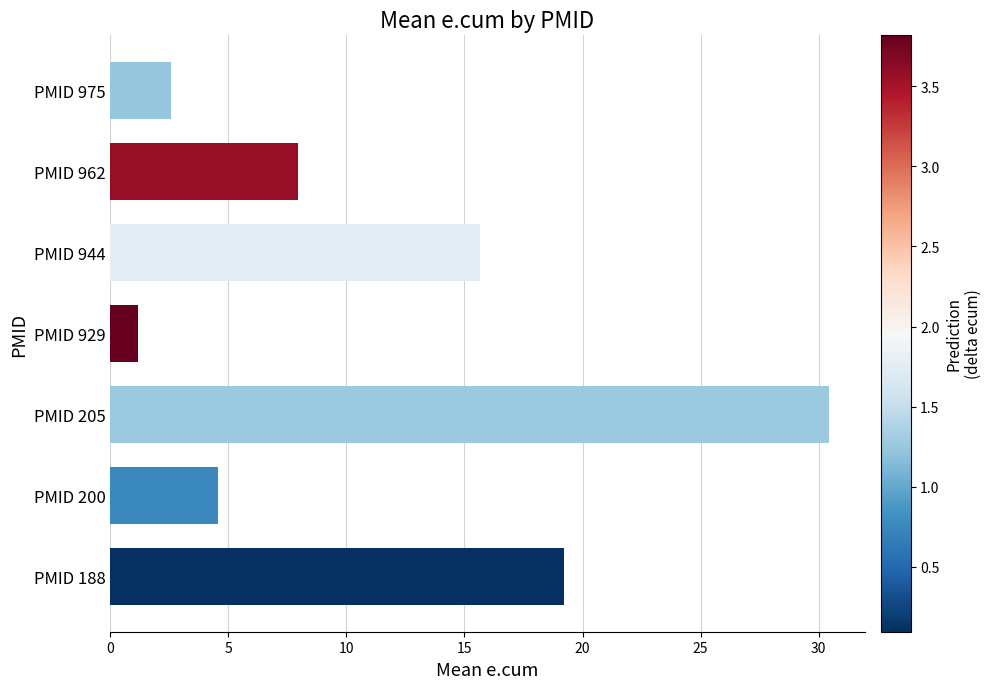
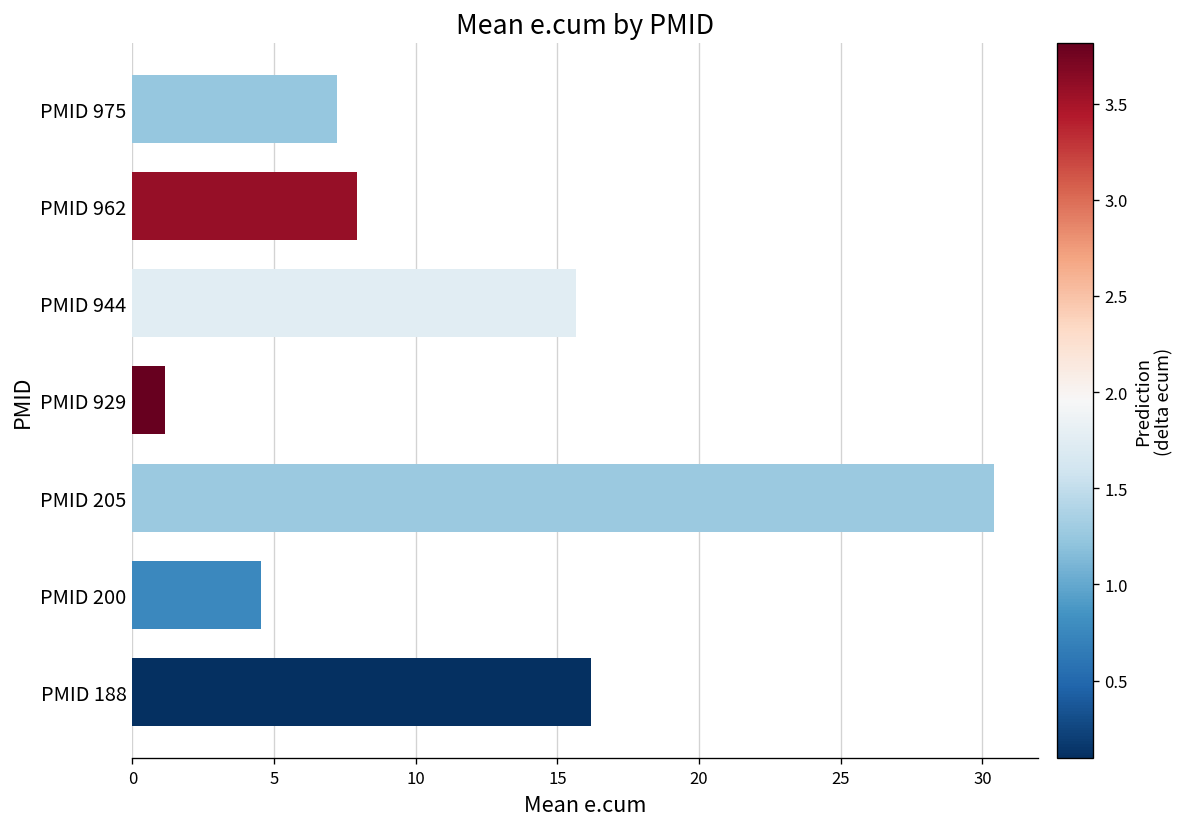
  {
-   "PMID 975": 2.6,
+   "PMID 975": 7.2,
    "PMID 962": 7.9,
    "PMID 944": 15.7,
    "PMID 929": 1.2,
    "PMID 205": 30.4,
    "PMID 200": 4.5,
-   "PMID 188": 19.2
+   "PMID 188": 16.2
  }
